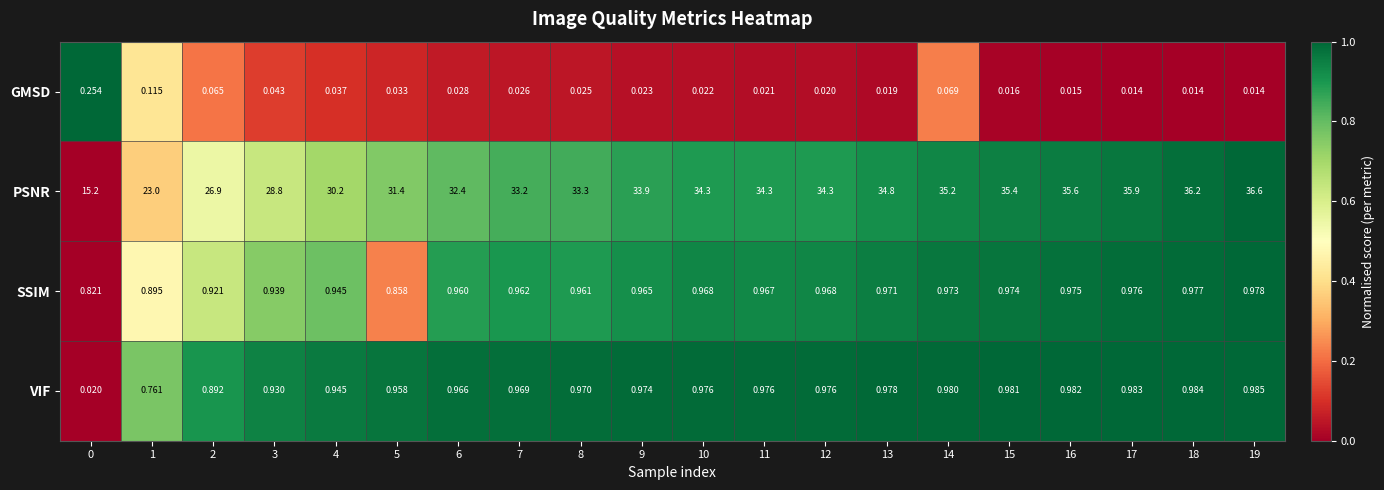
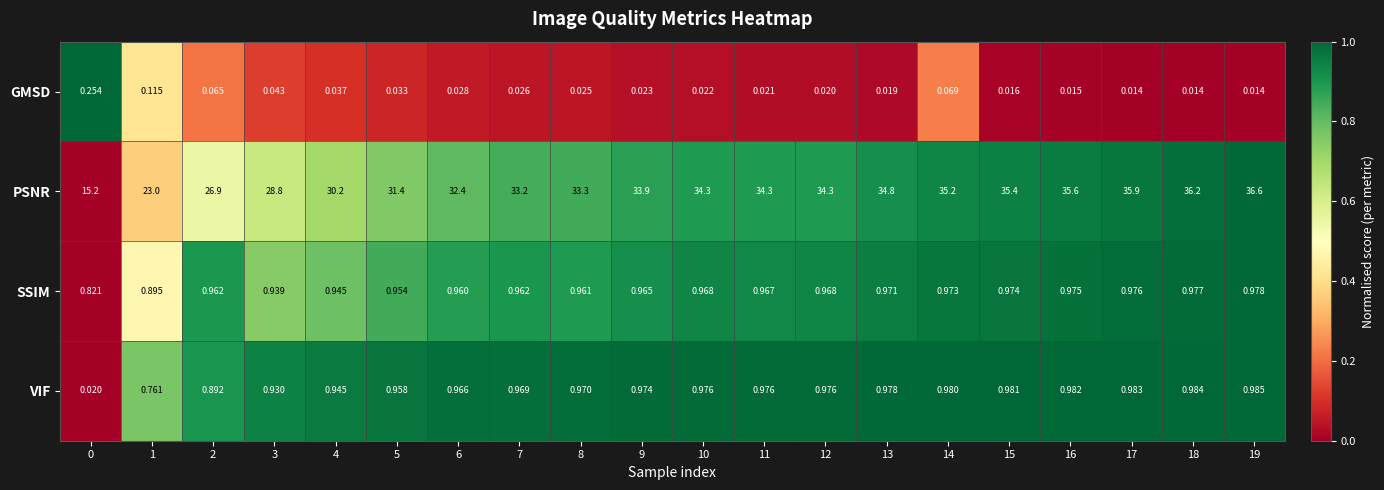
  {
    "GMSD": {
      "0": 0.254,
      "1": 0.115,
      "2": 0.065,
      "3": 0.043,
      "4": 0.037,
      "5": 0.033,
      "6": 0.028,
      "7": 0.026,
      "8": 0.025,
      "9": 0.023,
      "10": 0.022,
      "11": 0.021,
      "12": 0.020,
      "13": 0.019,
      "14": 0.069,
      "15": 0.016,
      "16": 0.015,
      "17": 0.014,
      "18": 0.014,
      "19": 0.014
    },
    "PSNR": {
      "0": 15.2,
      "1": 23.0,
      "2": 26.9,
      "3": 28.8,
      "4": 30.2,
      "5": 31.4,
      "6": 32.4,
      "7": 33.2,
      "8": 33.3,
      "9": 33.9,
      "10": 34.3,
      "11": 34.3,
      "12": 34.3,
      "13": 34.8,
      "14": 35.2,
      "15": 35.4,
      "16": 35.6,
      "17": 35.9,
      "18": 36.2,
      "19": 36.6
    },
    "SSIM": {
      "0": 0.821,
      "1": 0.895,
-     "2": 0.921,
+     "2": 0.962,
      "3": 0.939,
      "4": 0.945,
-     "5": 0.858,
+     "5": 0.954,
      "6": 0.960,
      "7": 0.962,
      "8": 0.961,
      "9": 0.965,
      "10": 0.968,
      "11": 0.967,
      "12": 0.968,
      "13": 0.971,
      "14": 0.973,
      "15": 0.974,
      "16": 0.975,
      "17": 0.976,
      "18": 0.977,
      "19": 0.978
    },
    "VIF": {
      "0": 0.020,
      "1": 0.761,
      "2": 0.892,
      "3": 0.930,
      "4": 0.945,
      "5": 0.958,
      "6": 0.966,
      "7": 0.969,
      "8": 0.970,
      "9": 0.974,
      "10": 0.976,
      "11": 0.976,
      "12": 0.976,
      "13": 0.978,
      "14": 0.980,
      "15": 0.981,
      "16": 0.982,
      "17": 0.983,
      "18": 0.984,
      "19": 0.985
    }
  }
